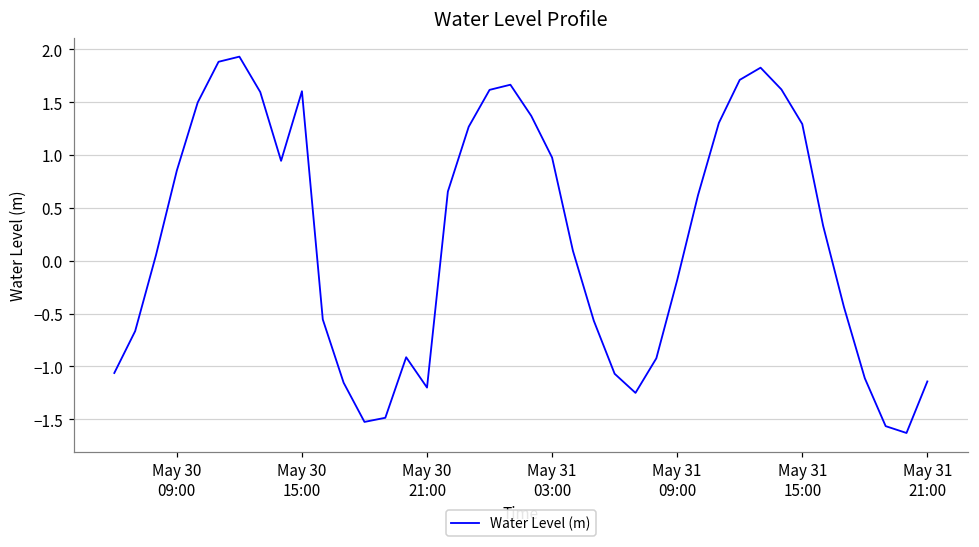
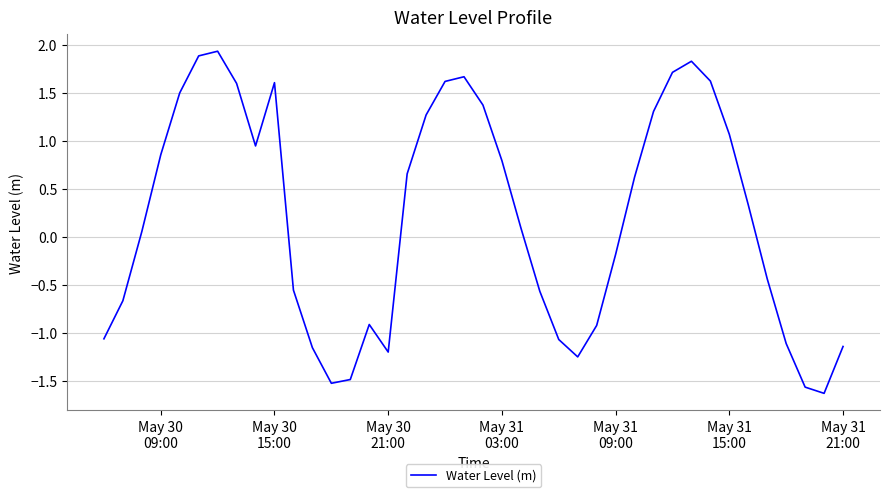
  {
    "May 30 09:00": 0.9,
    "May 30 15:00": 1.6,
    "May 30 21:00": -1.2,
-   "May 31 03:00": 1.0,
+   "May 31 03:00": 0.8,
    "May 31 09:00": -0.2,
-   "May 31 15:00": 1.3,
+   "May 31 15:00": 1.1,
    "May 31 21:00": -1.1
  }
